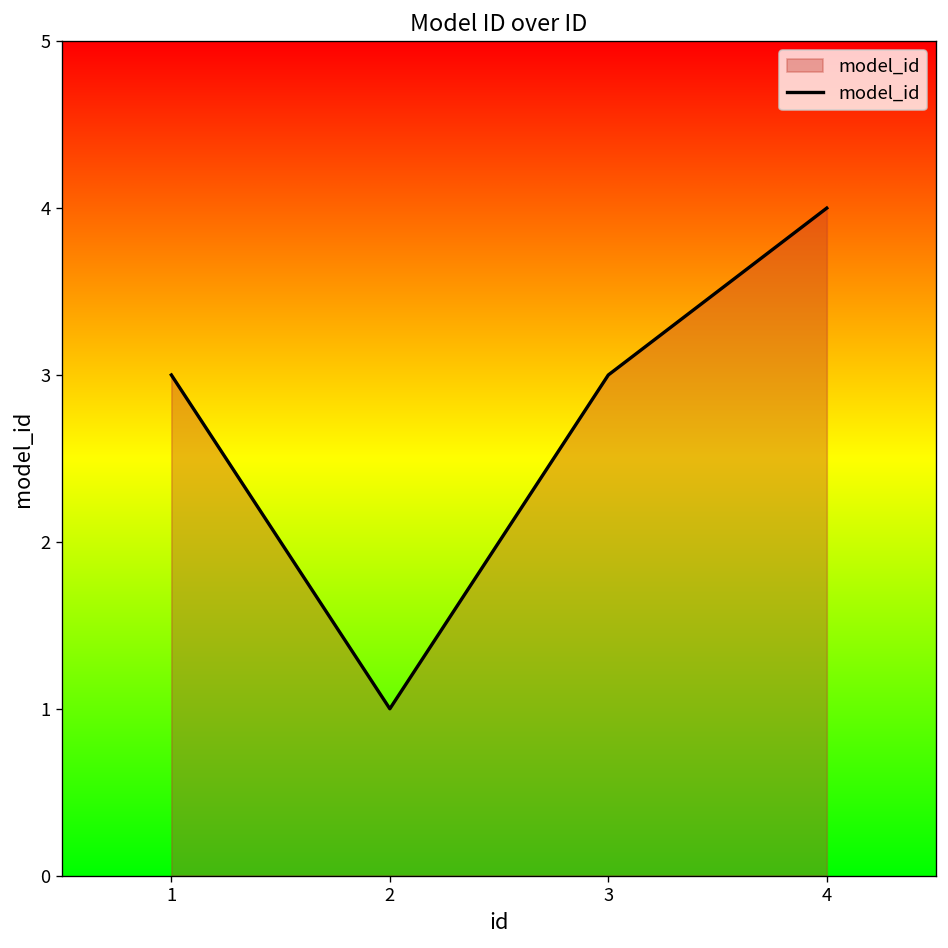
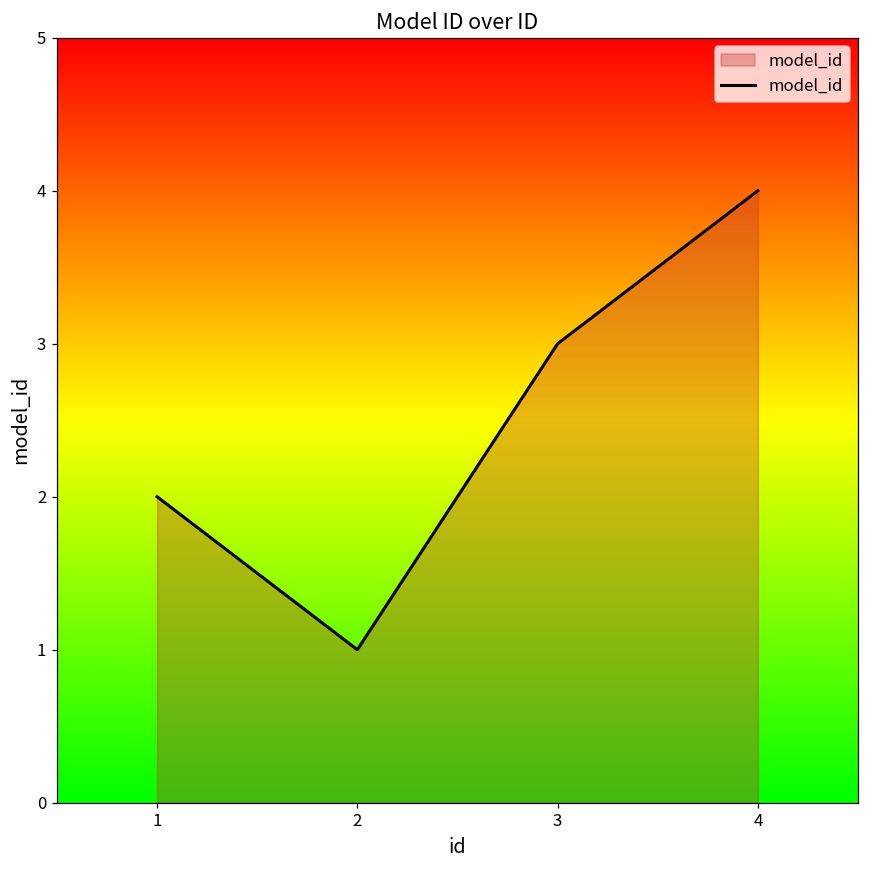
  {
-   "1": 3,
+   "1": 2,
    "2": 1,
    "3": 3,
    "4": 4
  }
